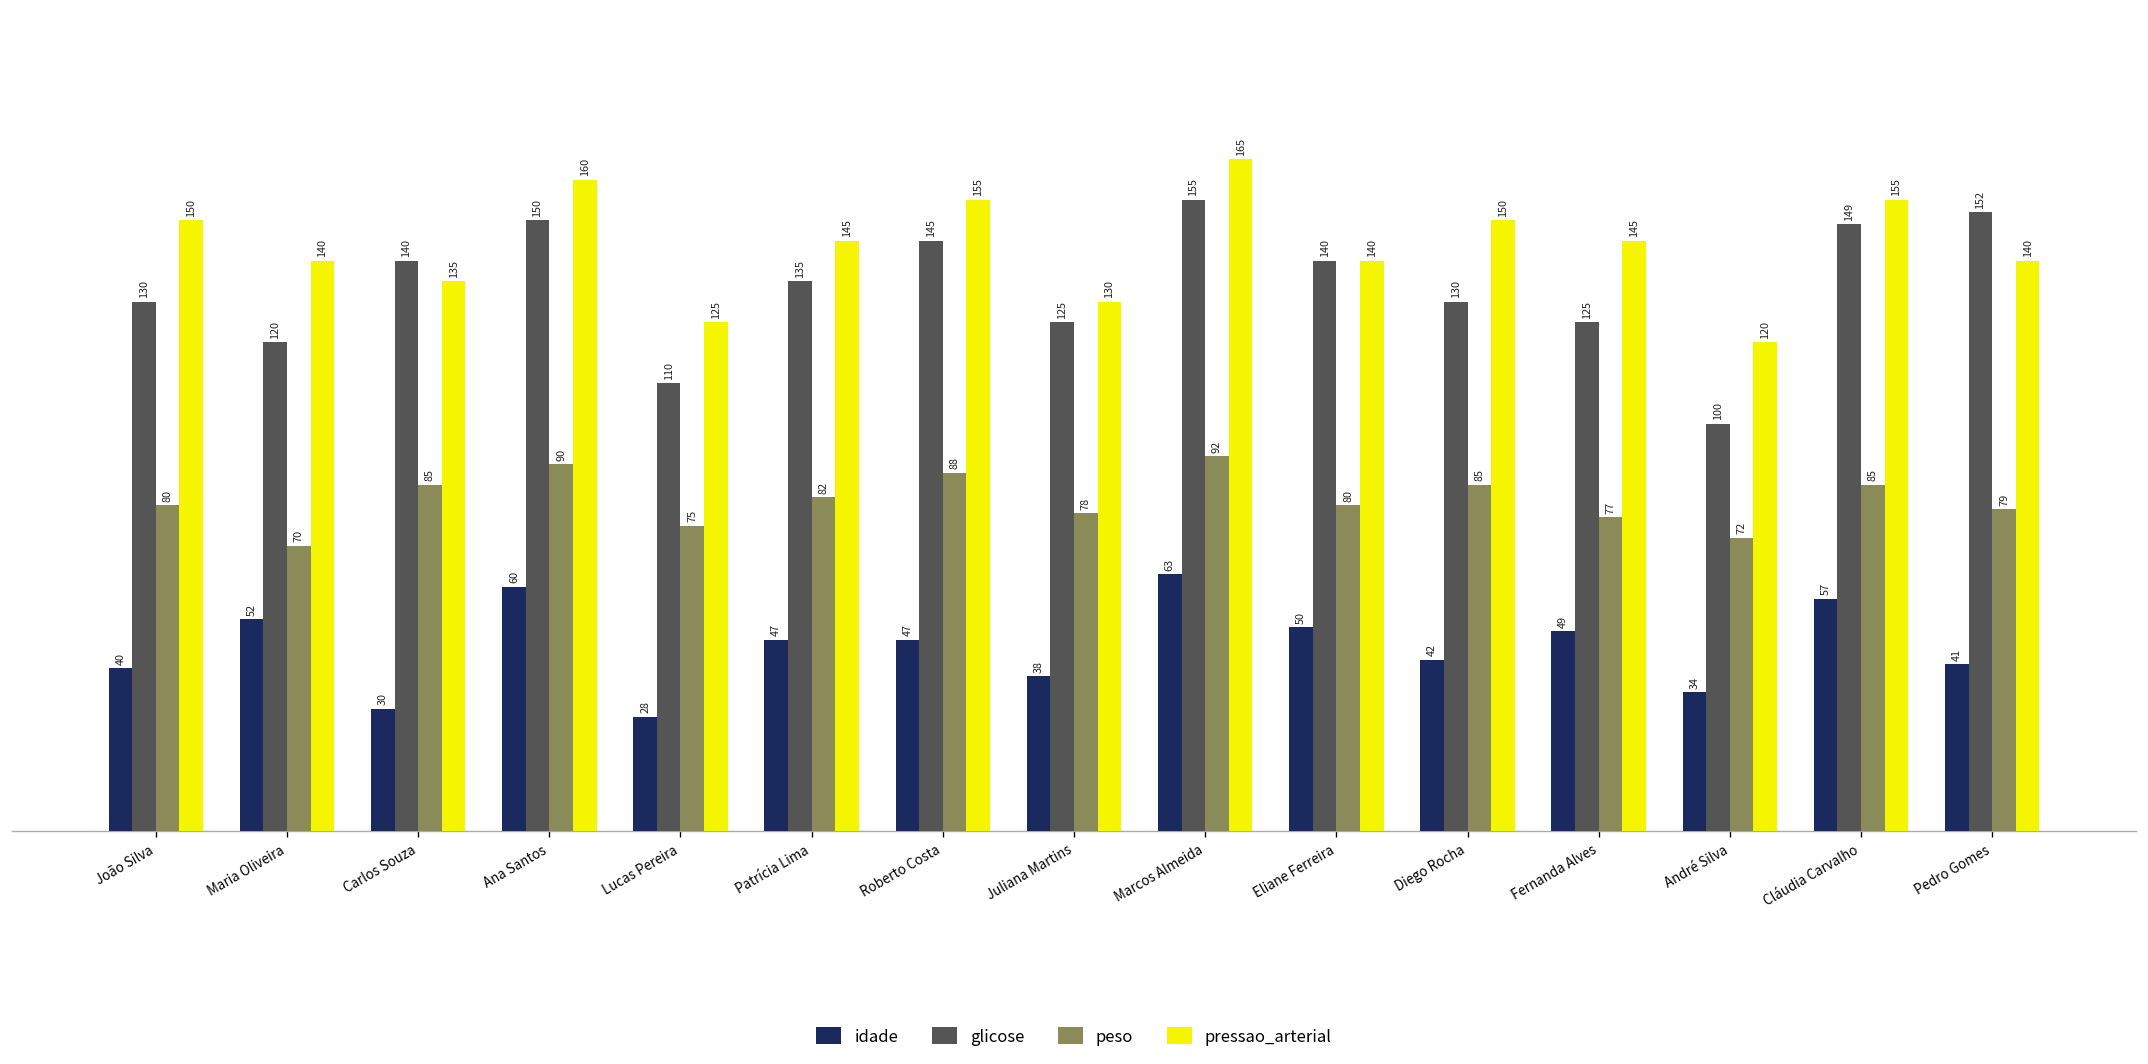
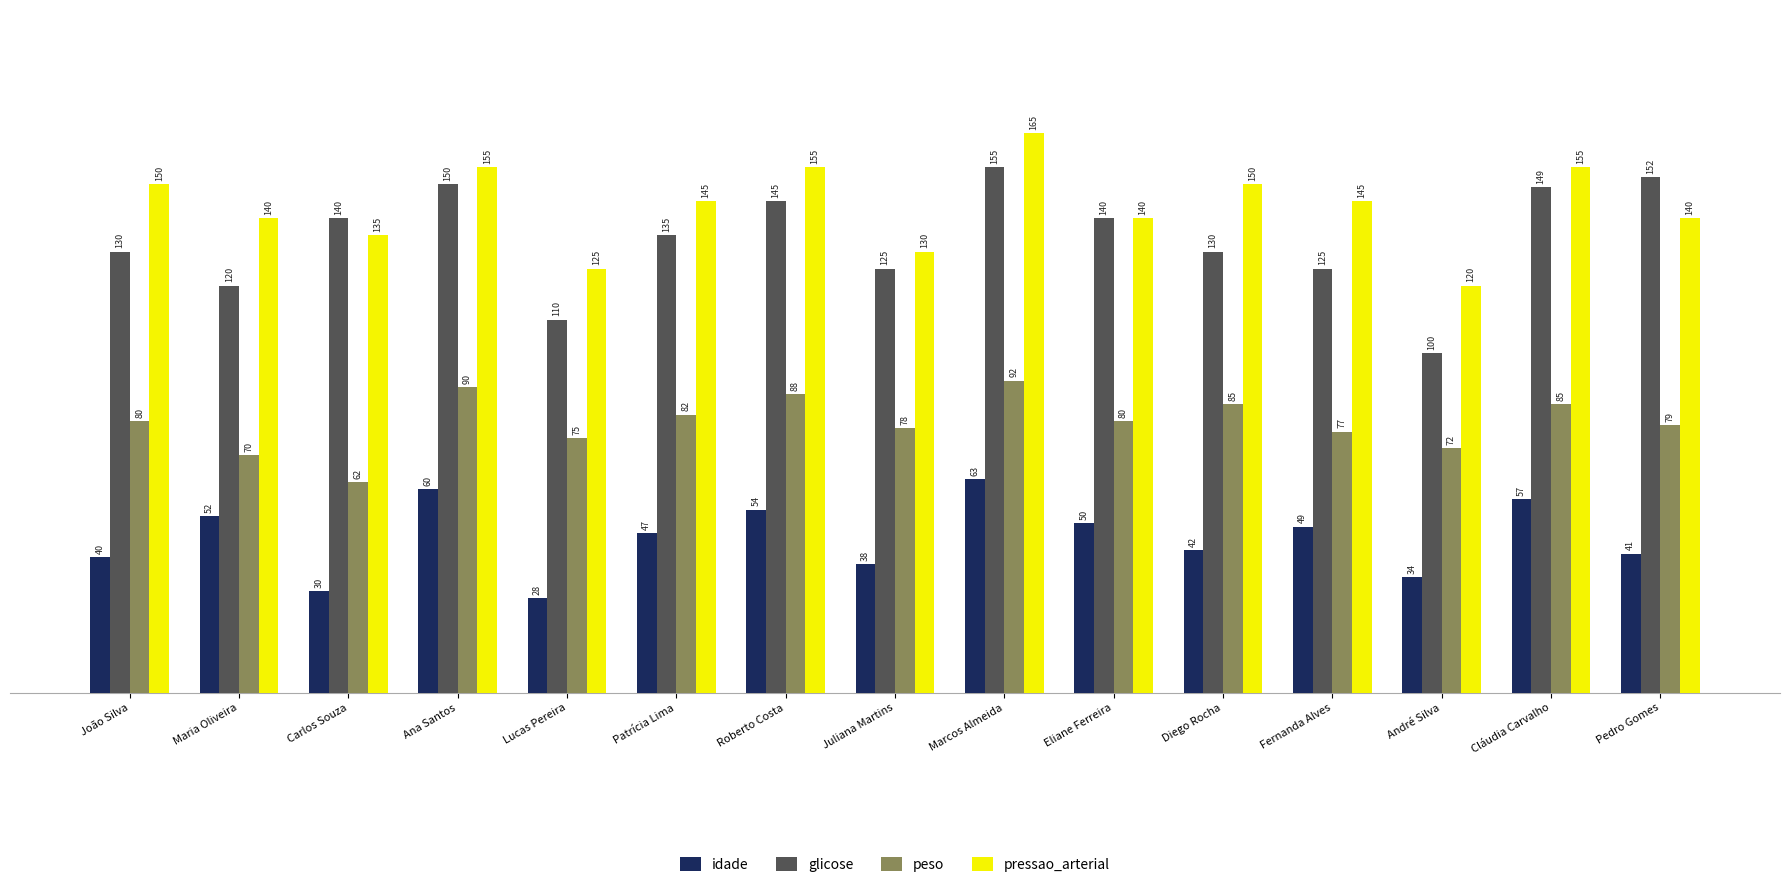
  {
    "idade": {
      "João Silva": 40,
      "Maria Oliveira": 52,
      "Carlos Souza": 30,
      "Ana Santos": 60,
      "Lucas Pereira": 28,
      "Patrícia Lima": 47,
-     "Roberto Costa": 47,
+     "Roberto Costa": 54,
      "Juliana Martins": 38,
      "Marcos Almeida": 63,
      "Eliane Ferreira": 50,
      "Diego Rocha": 42,
      "Fernanda Alves": 49,
      "André Silva": 34,
      "Cláudia Carvalho": 57,
      "Pedro Gomes": 41
    },
    "glicose": {
      "João Silva": 130,
      "Maria Oliveira": 120,
      "Carlos Souza": 140,
      "Ana Santos": 150,
      "Lucas Pereira": 110,
      "Patrícia Lima": 135,
      "Roberto Costa": 145,
      "Juliana Martins": 125,
      "Marcos Almeida": 155,
      "Eliane Ferreira": 140,
      "Diego Rocha": 130,
      "Fernanda Alves": 125,
      "André Silva": 100,
      "Cláudia Carvalho": 149,
      "Pedro Gomes": 152
    },
    "peso": {
      "João Silva": 80,
      "Maria Oliveira": 70,
-     "Carlos Souza": 85,
+     "Carlos Souza": 62,
      "Ana Santos": 90,
      "Lucas Pereira": 75,
      "Patrícia Lima": 82,
      "Roberto Costa": 88,
      "Juliana Martins": 78,
      "Marcos Almeida": 92,
      "Eliane Ferreira": 80,
      "Diego Rocha": 85,
      "Fernanda Alves": 77,
      "André Silva": 72,
      "Cláudia Carvalho": 85,
      "Pedro Gomes": 79
    },
    "pressao_arterial": {
      "João Silva": 150,
      "Maria Oliveira": 140,
      "Carlos Souza": 135,
-     "Ana Santos": 160,
+     "Ana Santos": 155,
      "Lucas Pereira": 125,
      "Patrícia Lima": 145,
      "Roberto Costa": 155,
      "Juliana Martins": 130,
      "Marcos Almeida": 165,
      "Eliane Ferreira": 140,
      "Diego Rocha": 150,
      "Fernanda Alves": 145,
      "André Silva": 120,
      "Cláudia Carvalho": 155,
      "Pedro Gomes": 140
    }
  }
